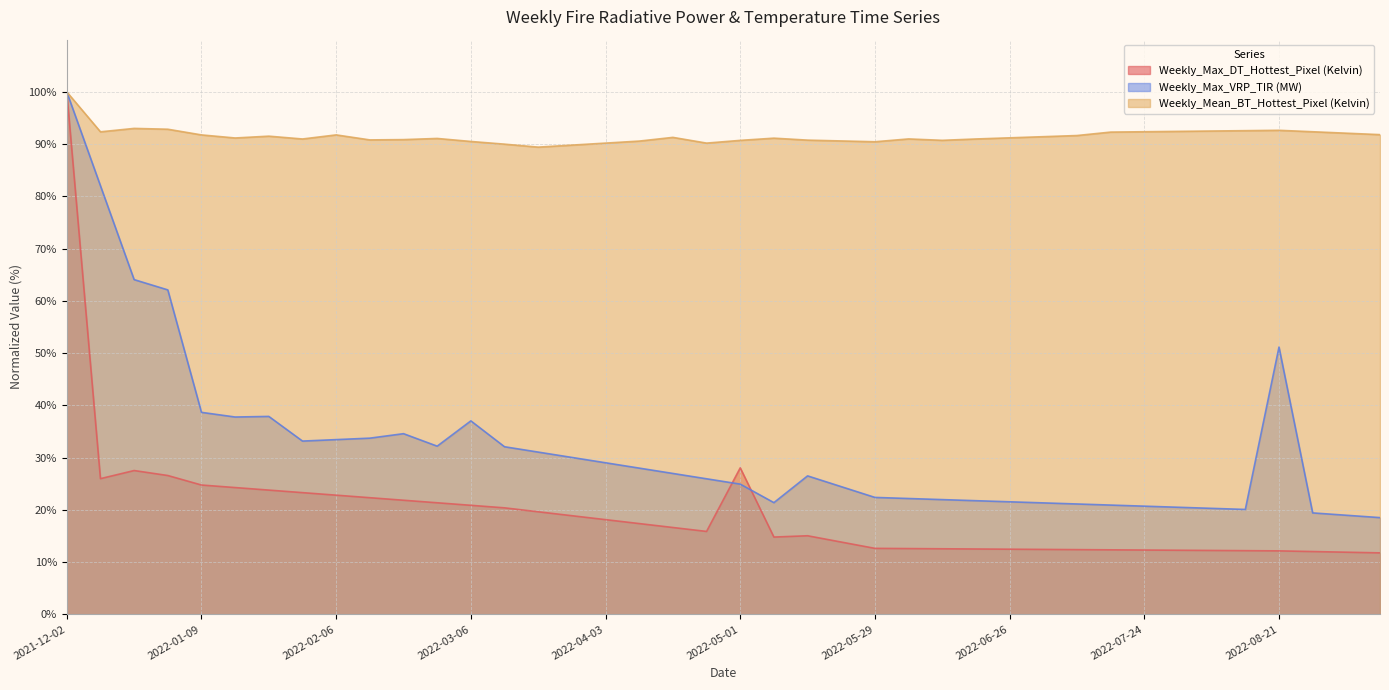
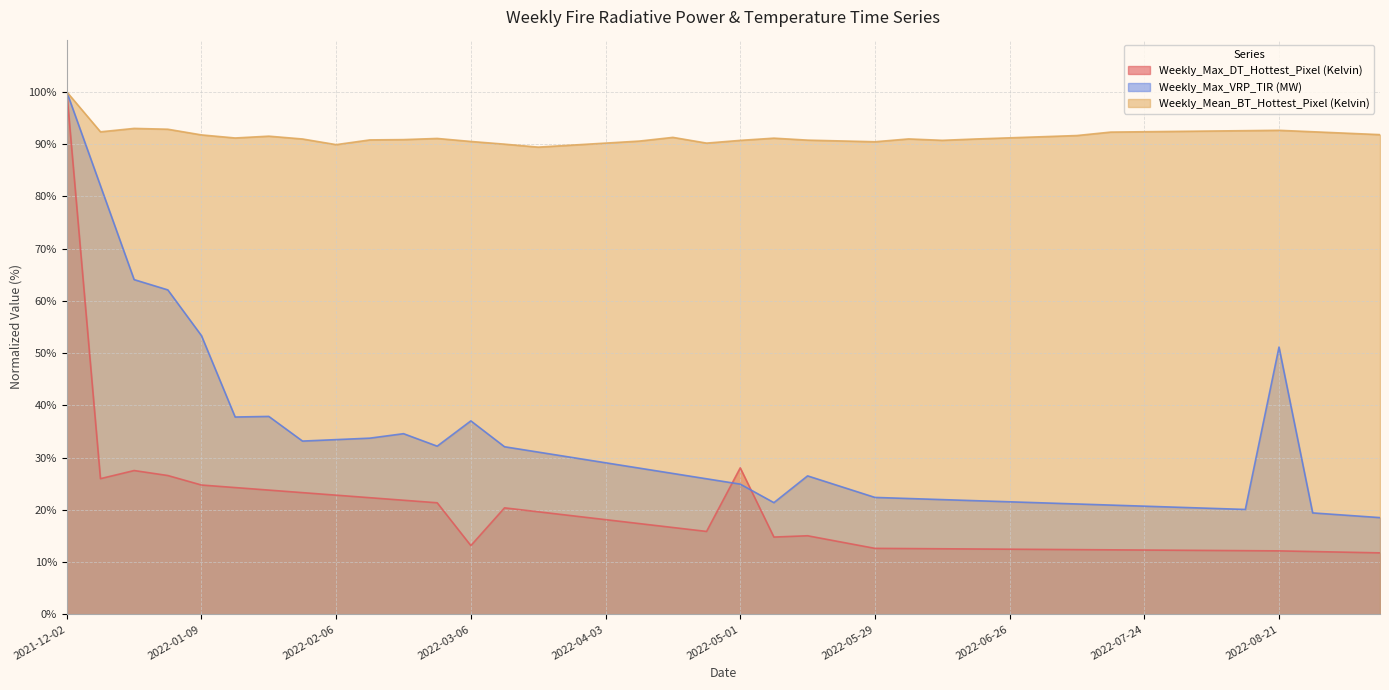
  {
    "Weekly_Max_DT_Hottest_Pixel (Kelvin)": {
      "2022-01-09": "25%",
      "2022-02-06": "23%",
-     "2022-03-06": "21%",
+     "2022-03-06": "13%",
      "2022-04-03": "18%",
      "2022-05-01": "28%",
      "2022-05-29": "13%",
      "2022-06-26": "12%",
      "2022-07-24": "12%",
      "2022-08-21": "12%"
    },
    "Weekly_Max_VRP_TIR (MW)": {
-     "2022-01-09": "39%",
+     "2022-01-09": "53%",
      "2022-02-06": "33%",
      "2022-03-06": "37%",
      "2022-04-03": "29%",
      "2022-05-01": "25%",
      "2022-05-29": "22%",
      "2022-06-26": "22%",
      "2022-07-24": "21%",
      "2022-08-21": "51%"
    },
    "Weekly_Mean_BT_Hottest_Pixel (Kelvin)": {
      "2022-01-09": "92%",
-     "2022-02-06": "92%",
+     "2022-02-06": "90%",
      "2022-03-06": "91%",
      "2022-04-03": "90%",
      "2022-05-01": "91%",
      "2022-05-29": "90%",
      "2022-06-26": "91%",
      "2022-07-24": "92%",
      "2022-08-21": "93%"
    }
  }
